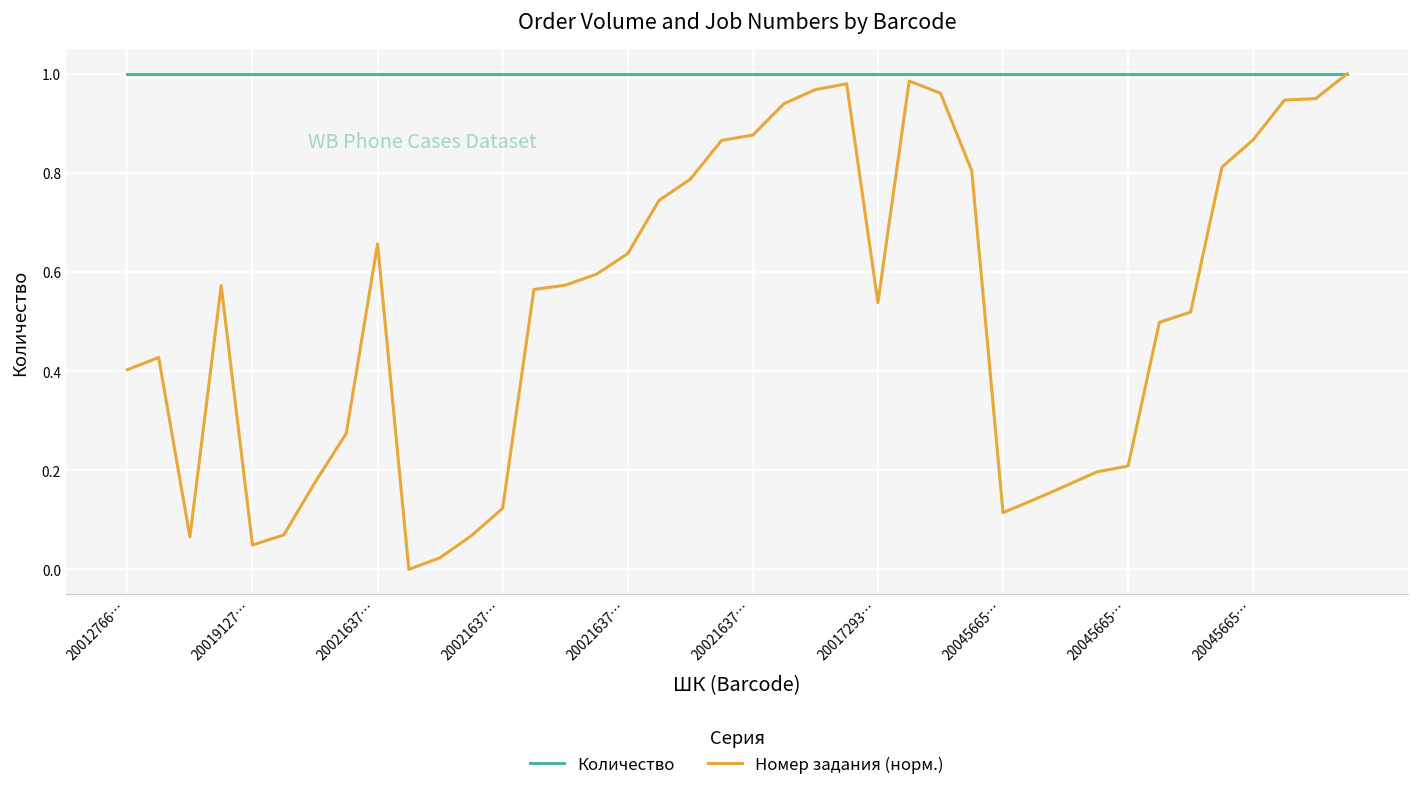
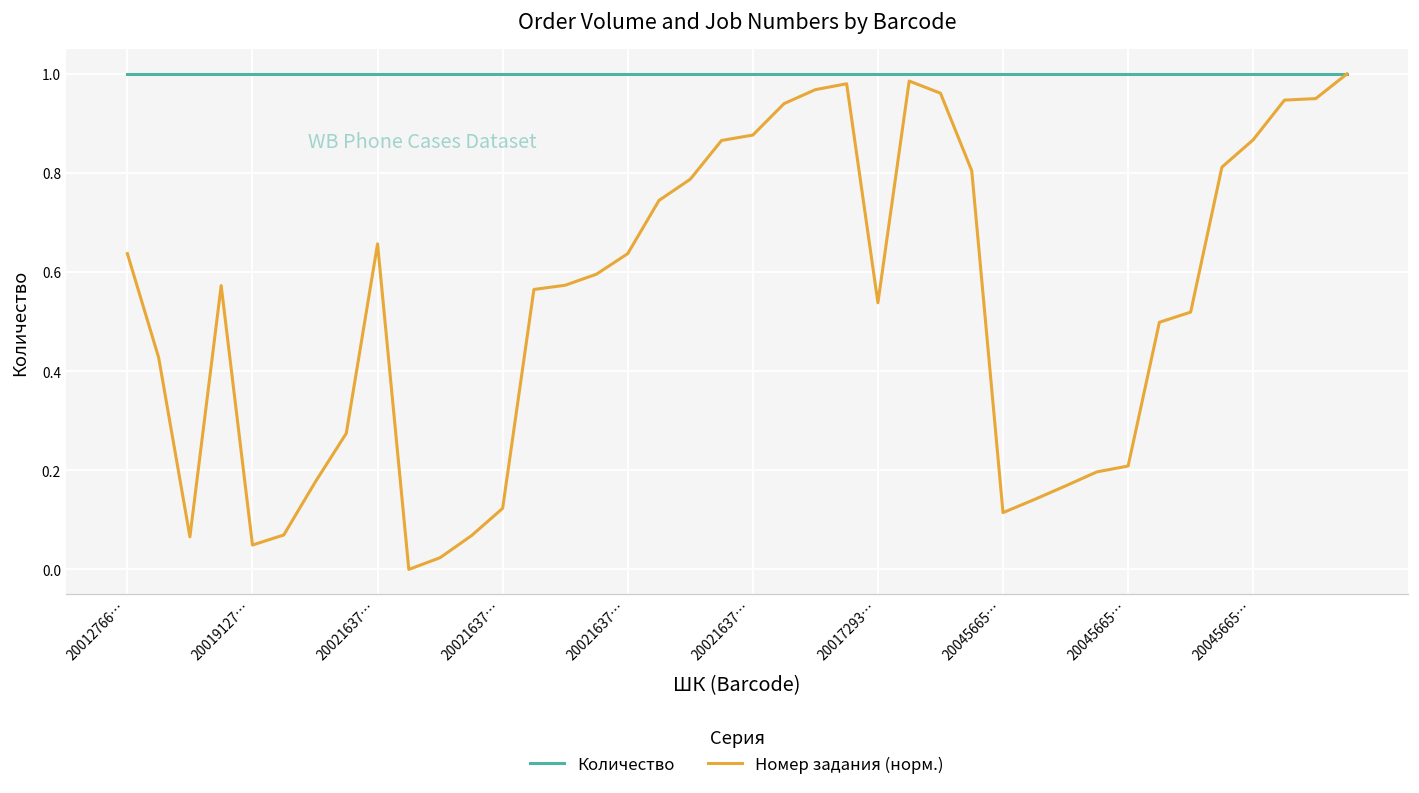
  {
    "Количество": {
      "20012766…": 1.00,
      "20019127…": 1.00,
      "20017293…": 1.00
    },
    "Номер задания (норм.)": {
-     "20012766…": 0.40,
+     "20012766…": 0.64,
      "20019127…": 0.05,
      "20017293…": 0.54
    }
  }
